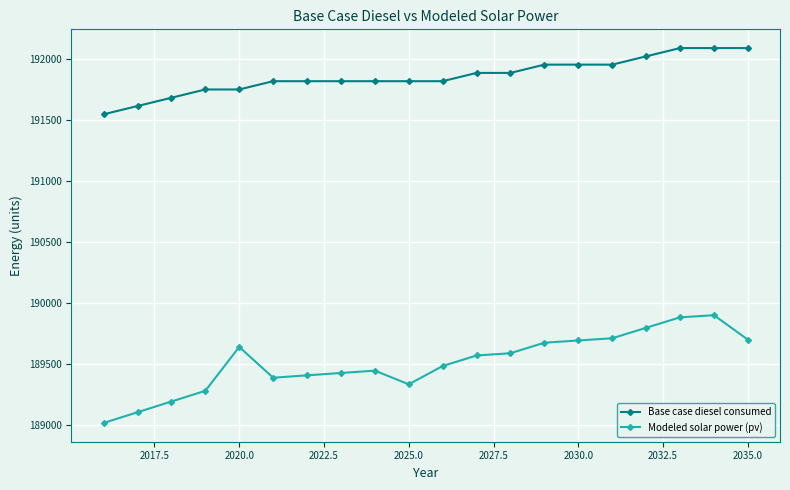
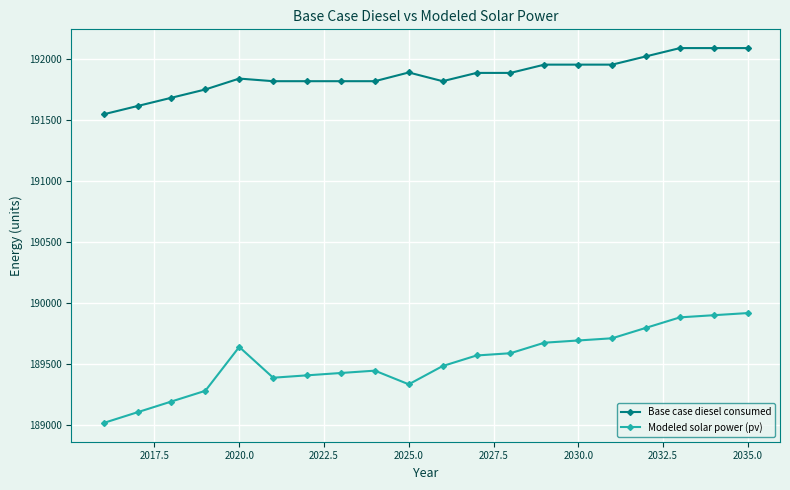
  {
    "Base case diesel consumed": {
-     "2020.0": 191750,
-     "2025.0": 191820,
+     "2020.0": 191840,
+     "2025.0": 191890,
      "2030.0": 191960,
      "2035.0": 192090
    },
    "Modeled solar power (pv)": {
      "2020.0": 189640,
      "2025.0": 189330,
      "2030.0": 189690,
-     "2035.0": 189700
+     "2035.0": 189920
    }
  }
